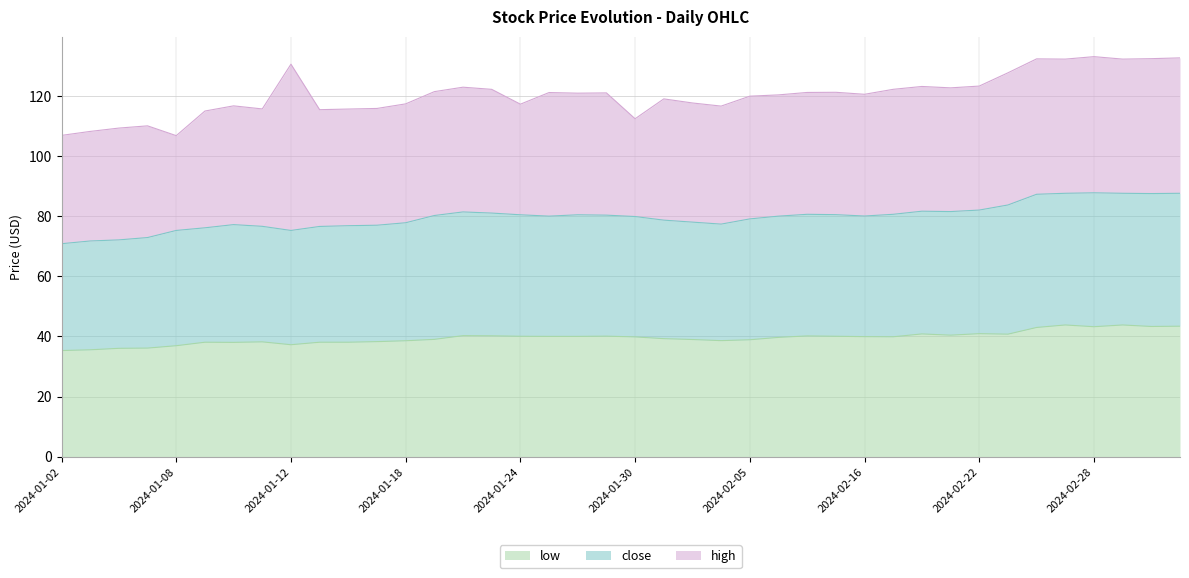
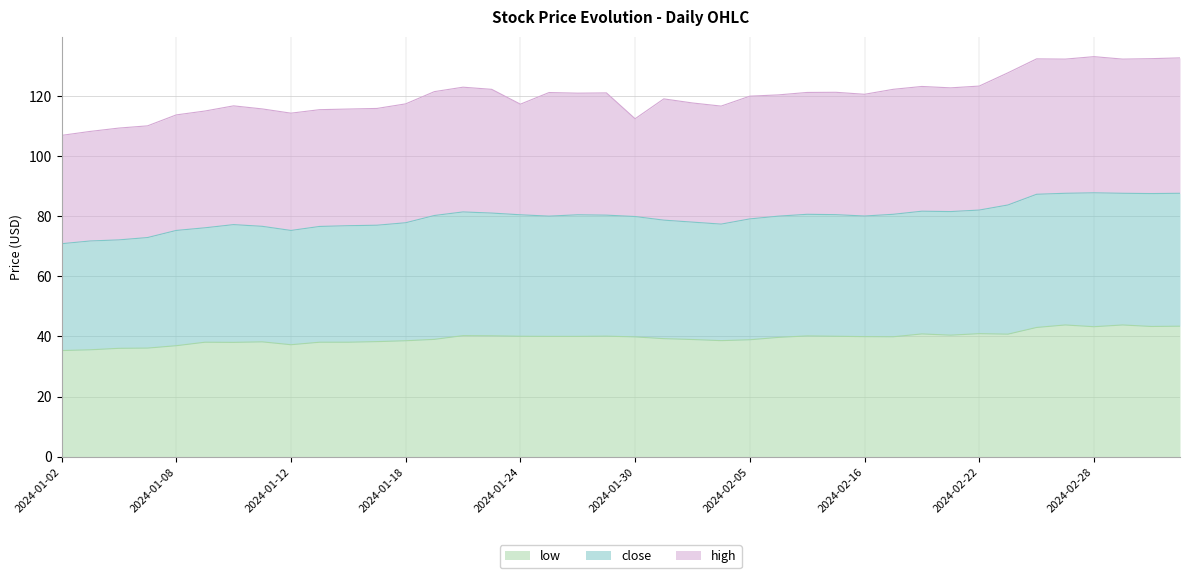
  {
    "high": {
      "2024-01-02": 36,
-     "2024-01-08": 32,
-     "2024-01-12": 55,
+     "2024-01-08": 38,
+     "2024-01-12": 39,
      "2024-01-18": 40,
      "2024-01-24": 37,
      "2024-01-30": 33,
      "2024-02-05": 41,
      "2024-02-16": 40,
      "2024-02-22": 41,
      "2024-02-28": 45
    }
  }
